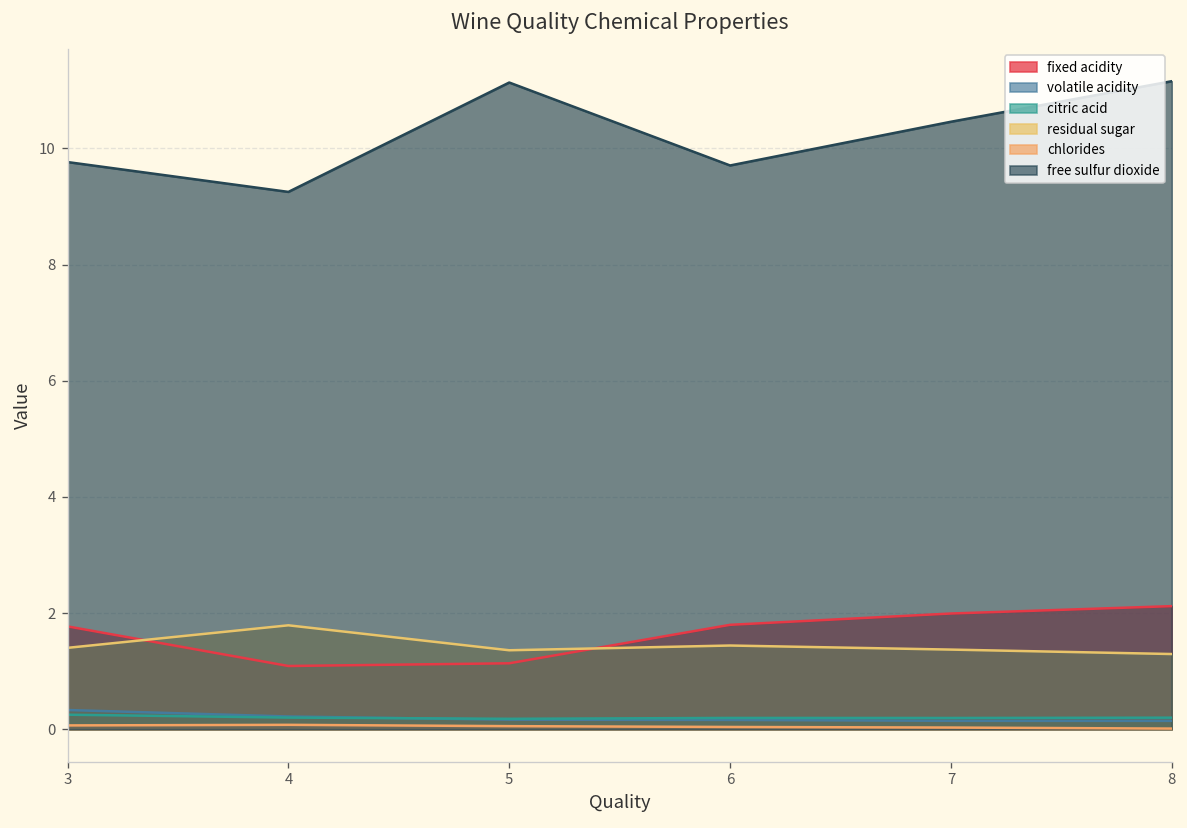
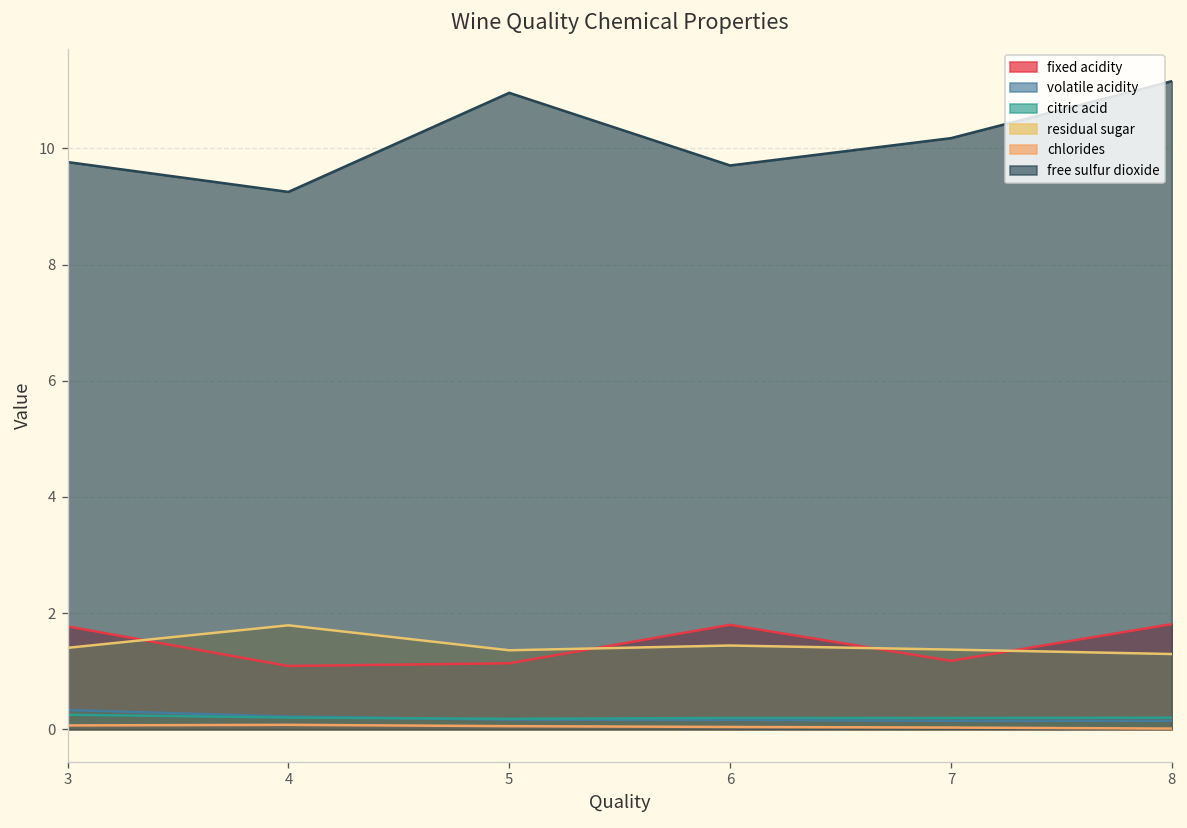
  {
    "fixed acidity": {
      "3": 1.8,
      "4": 1.1,
      "5": 1.1,
      "6": 1.8,
-     "7": 2.0,
-     "8": 2.1
+     "7": 1.2,
+     "8": 1.8
    },
    "free sulfur dioxide": {
      "3": 9.8,
      "4": 9.3,
-     "5": 11.1,
+     "5": 11.0,
      "6": 9.7,
-     "7": 10.5,
+     "7": 10.2,
      "8": 11.2
    }
  }
